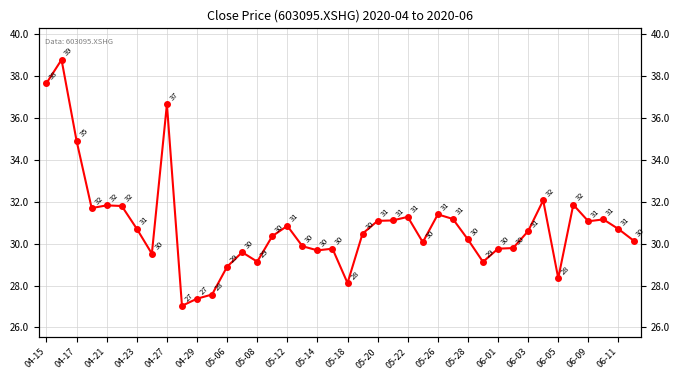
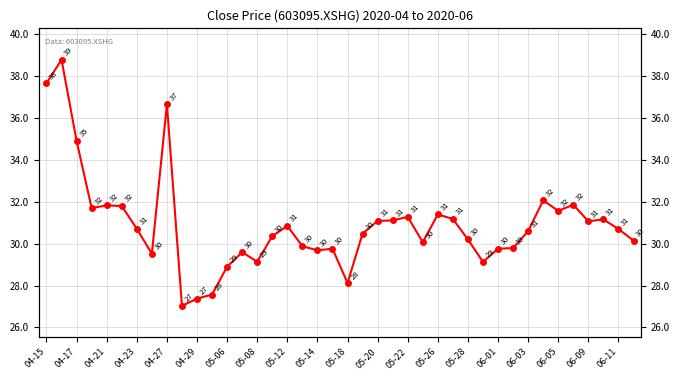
  {
    "04-15": 38,
    "04-17": 35,
    "04-21": 32,
    "04-23": 31,
    "04-27": 37,
    "04-29": 27,
    "05-08": 29,
    "05-12": 31,
    "05-18": 28,
    "05-22": 31,
    "05-26": 31,
    "05-28": 30,
    "06-03": 31,
-   "06-05": 28,
+   "06-05": 32,
    "06-11": 31
  }
